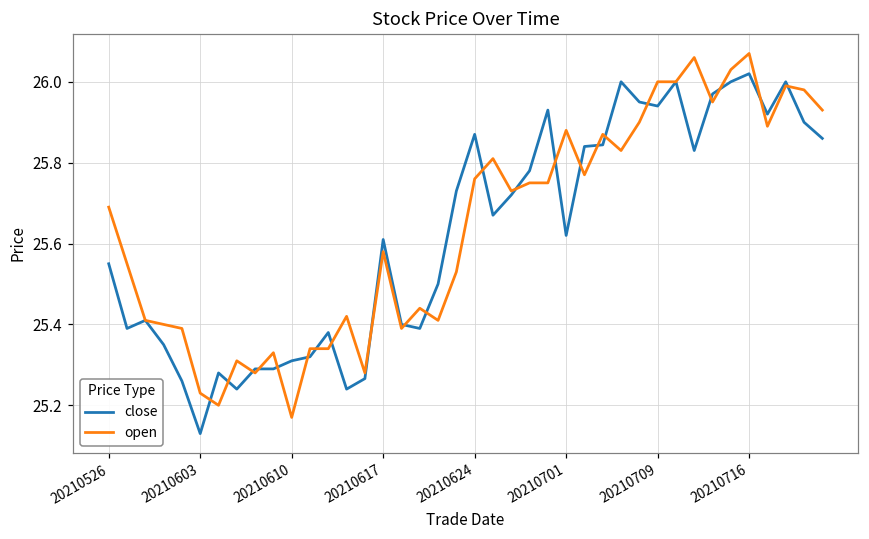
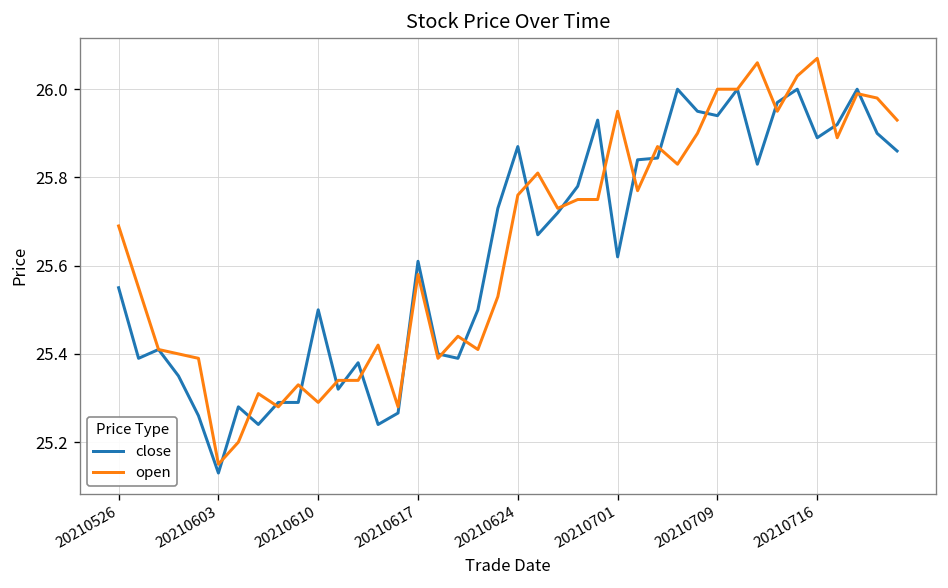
  {
    "close": {
      "20210526": 25.55,
      "20210603": 25.13,
-     "20210610": 25.31,
+     "20210610": 25.50,
      "20210617": 25.61,
      "20210624": 25.87,
      "20210701": 25.62,
      "20210709": 25.94,
-     "20210716": 26.02
+     "20210716": 25.89
    },
    "open": {
      "20210526": 25.69,
-     "20210603": 25.23,
-     "20210610": 25.17,
+     "20210603": 25.15,
+     "20210610": 25.29,
      "20210617": 25.58,
      "20210624": 25.76,
-     "20210701": 25.88,
+     "20210701": 25.95,
      "20210709": 26.00,
      "20210716": 26.07
    }
  }
